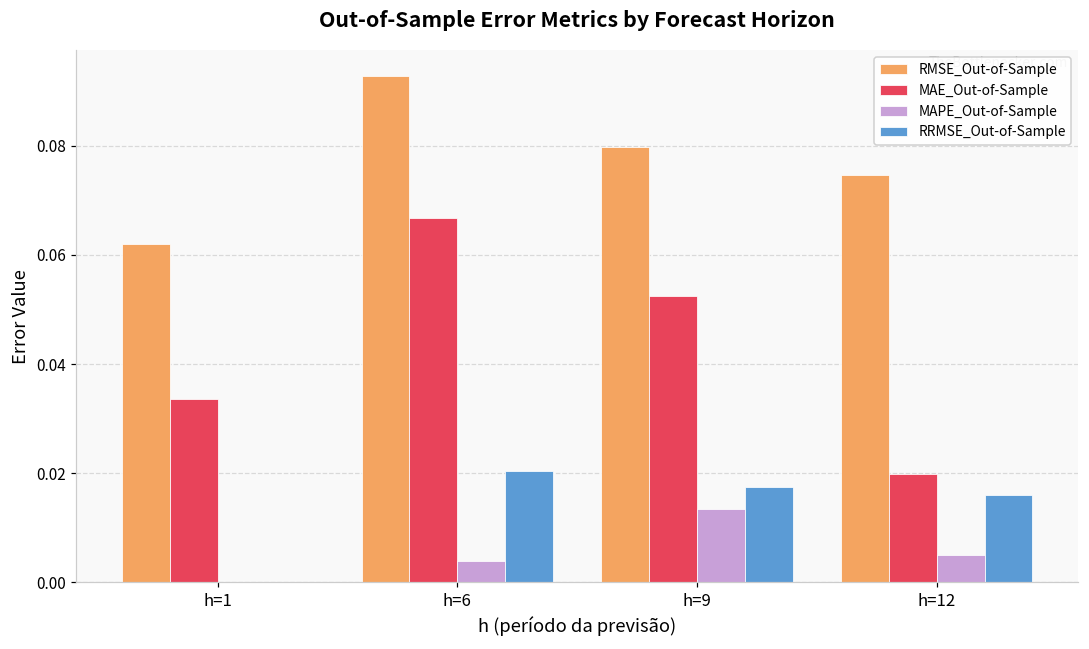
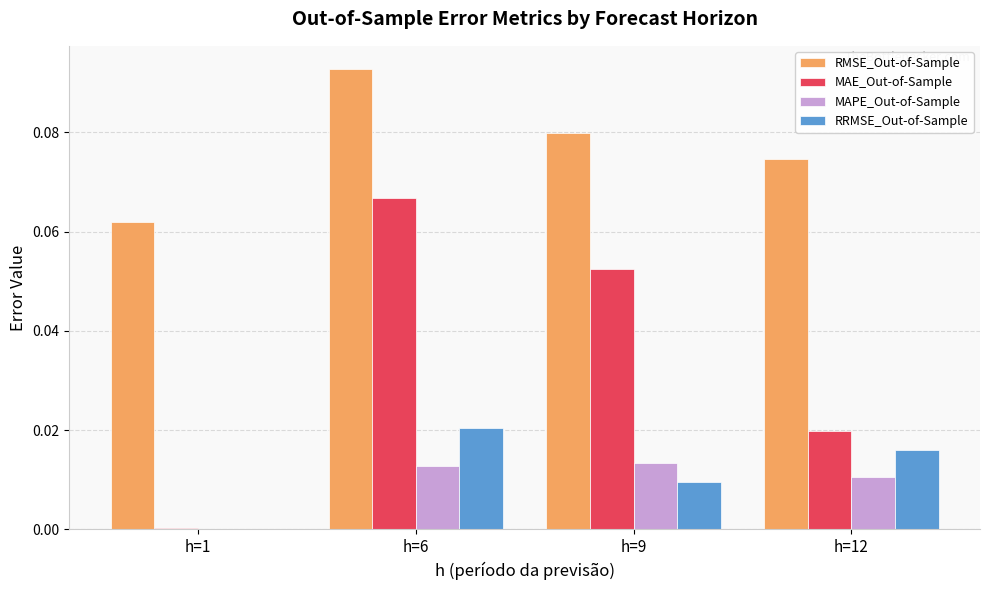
  {
    "RMSE_Out-of-Sample": {
      "h=1": 0.062,
      "h=6": 0.093,
      "h=9": 0.080,
      "h=12": 0.075
    },
    "MAE_Out-of-Sample": {
-     "h=1": 0.034,
+     "h=1": 0.000,
      "h=6": 0.067,
      "h=9": 0.052,
      "h=12": 0.020
    },
    "MAPE_Out-of-Sample": {
-     "h=6": 0.004,
+     "h=6": 0.013,
      "h=9": 0.013,
-     "h=12": 0.005
+     "h=12": 0.011
    },
    "RRMSE_Out-of-Sample": {
      "h=6": 0.020,
-     "h=9": 0.017,
+     "h=9": 0.009,
      "h=12": 0.016
    }
  }
